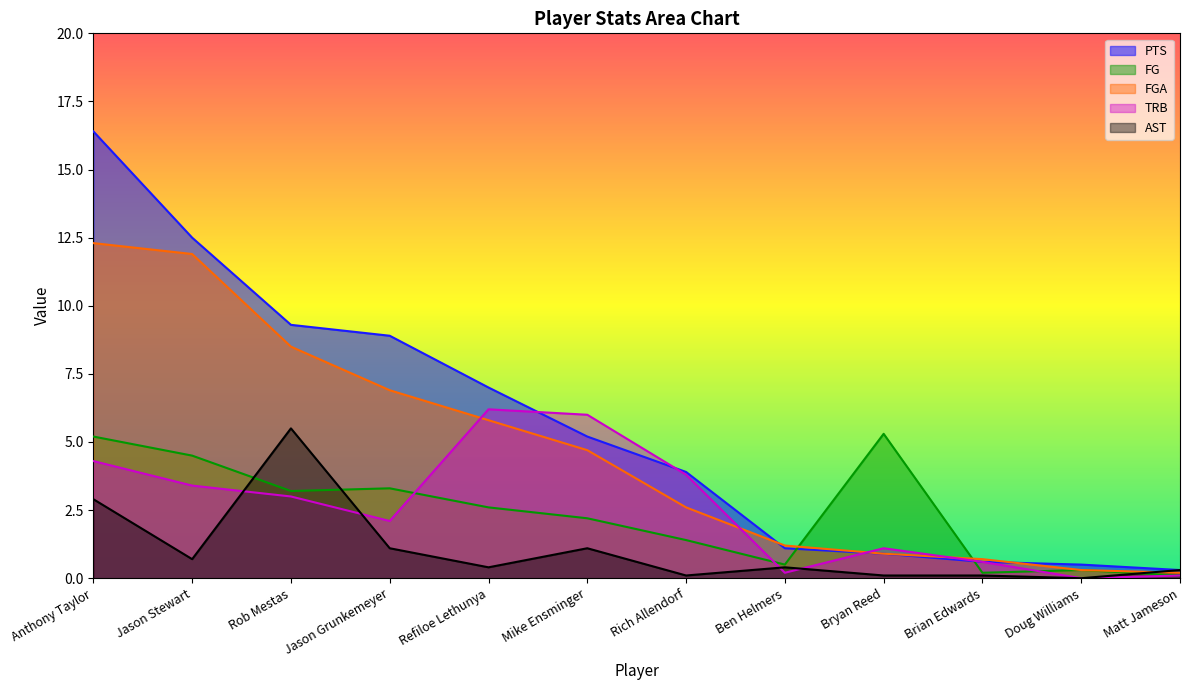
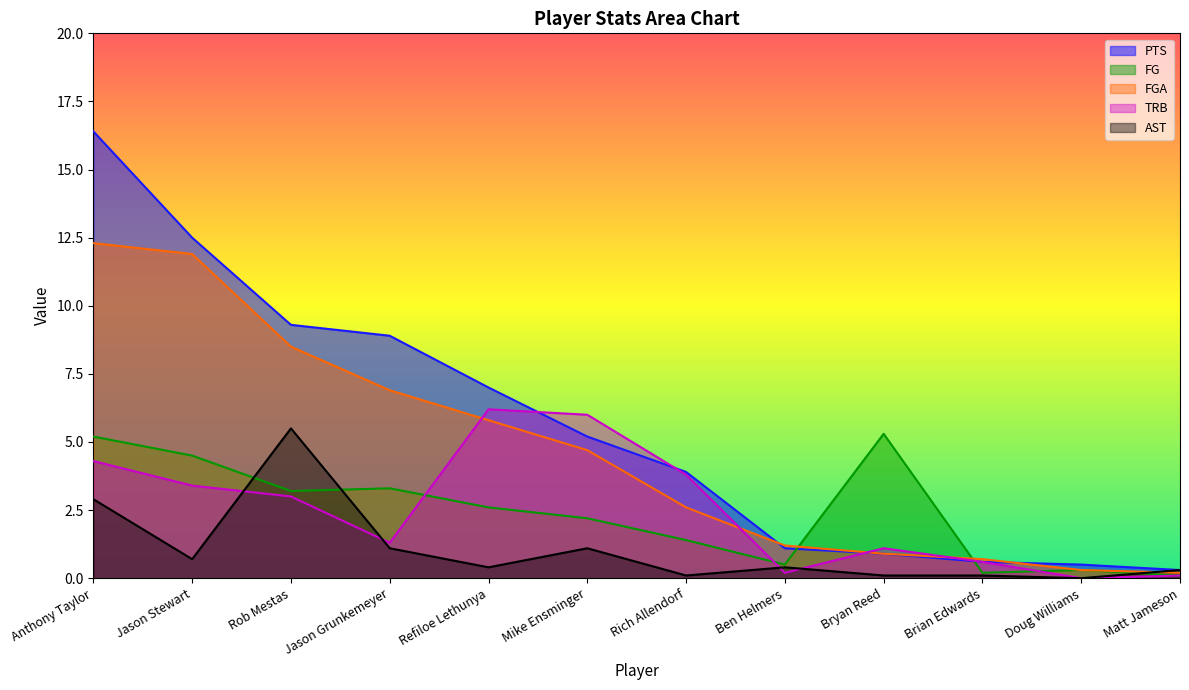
  {
    "PTS": {
      "Anthony Taylor": 16.4,
      "Jason Stewart": 12.5,
      "Rob Mestas": 9.3,
      "Jason Grunkemeyer": 8.9,
      "Refiloe Lethunya": 7.0,
      "Mike Ensminger": 5.2,
      "Rich Allendorf": 3.9,
      "Ben Helmers": 1.1,
      "Doug Williams": 0.5
    },
    "FG": {
      "Anthony Taylor": 5.2,
      "Jason Stewart": 4.5,
      "Rob Mestas": 3.2,
      "Jason Grunkemeyer": 3.3,
      "Refiloe Lethunya": 2.6,
      "Mike Ensminger": 2.2,
      "Rich Allendorf": 1.4,
      "Ben Helmers": 0.5,
      "Bryan Reed": 5.3,
      "Brian Edwards": 0.2
    },
    "FGA": {
      "Anthony Taylor": 12.3,
      "Jason Stewart": 11.9,
      "Rob Mestas": 8.5,
      "Jason Grunkemeyer": 6.9,
      "Refiloe Lethunya": 5.8,
      "Mike Ensminger": 4.7,
      "Rich Allendorf": 2.6,
      "Ben Helmers": 1.2,
      "Brian Edwards": 0.7,
      "Matt Jameson": 0.2
    },
    "TRB": {
      "Anthony Taylor": 4.3,
      "Jason Stewart": 3.4,
      "Rob Mestas": 3.0,
-     "Jason Grunkemeyer": 2.1,
+     "Jason Grunkemeyer": 1.3,
      "Refiloe Lethunya": 6.2,
      "Mike Ensminger": 6.0,
      "Rich Allendorf": 3.8,
      "Ben Helmers": 0.2,
      "Bryan Reed": 1.1
    },
    "AST": {
      "Anthony Taylor": 2.9,
      "Jason Stewart": 0.7,
      "Rob Mestas": 5.5,
      "Jason Grunkemeyer": 1.1,
      "Refiloe Lethunya": 0.4,
      "Mike Ensminger": 1.1,
      "Rich Allendorf": 0.1,
      "Ben Helmers": 0.4,
      "Bryan Reed": 0.1,
      "Brian Edwards": 0.1
    }
  }
